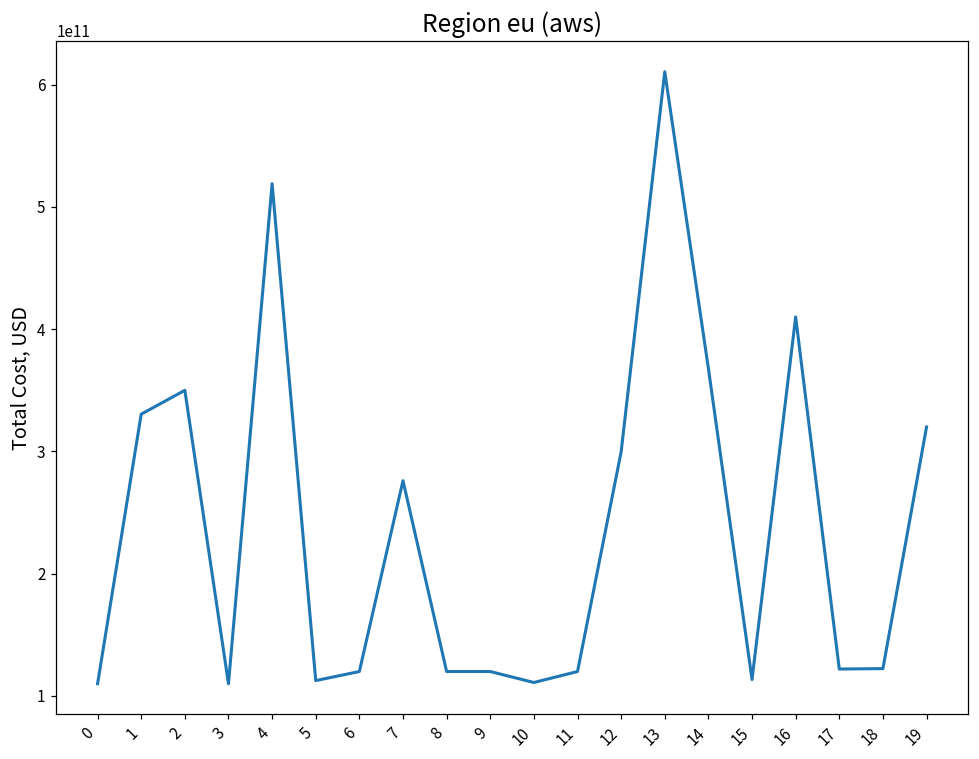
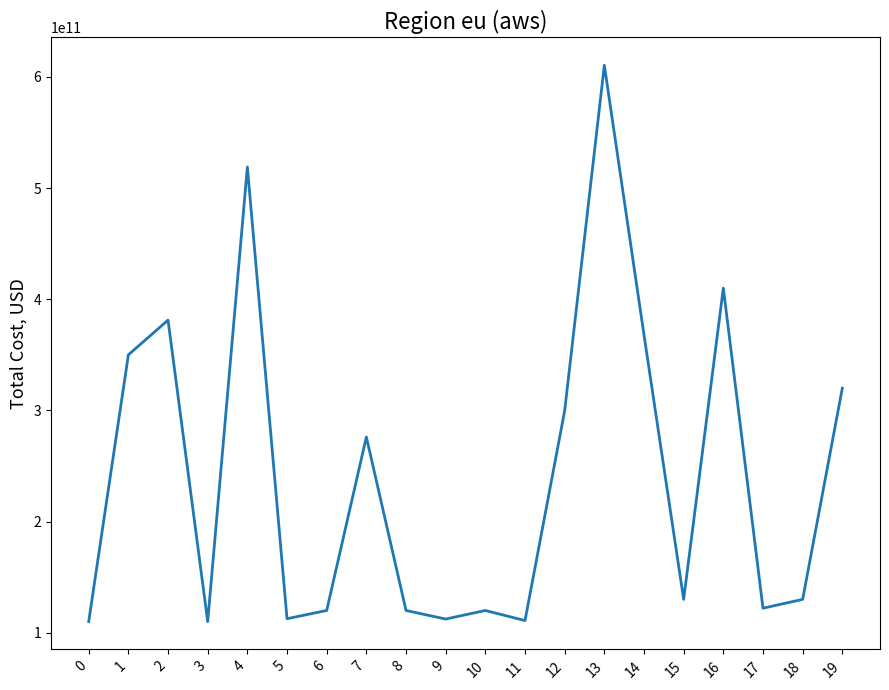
  {
    "0": 110000000000,
-   "1": 330000000000,
-   "2": 350000000000,
+   "1": 350000000000,
+   "2": 381000000000,
    "3": 110000000000,
    "4": 519000000000,
    "5": 113000000000,
    "6": 120000000000,
    "7": 276000000000,
    "8": 120000000000,
-   "9": 120000000000,
-   "10": 111000000000,
-   "11": 120000000000,
+   "9": 112000000000,
+   "10": 120000000000,
+   "11": 111000000000,
    "12": 300000000000,
    "13": 611000000000,
    "14": 368000000000,
-   "15": 113000000000,
+   "15": 130000000000,
    "16": 410000000000,
    "17": 122000000000,
-   "18": 122000000000,
+   "18": 130000000000,
    "19": 320000000000
  }
